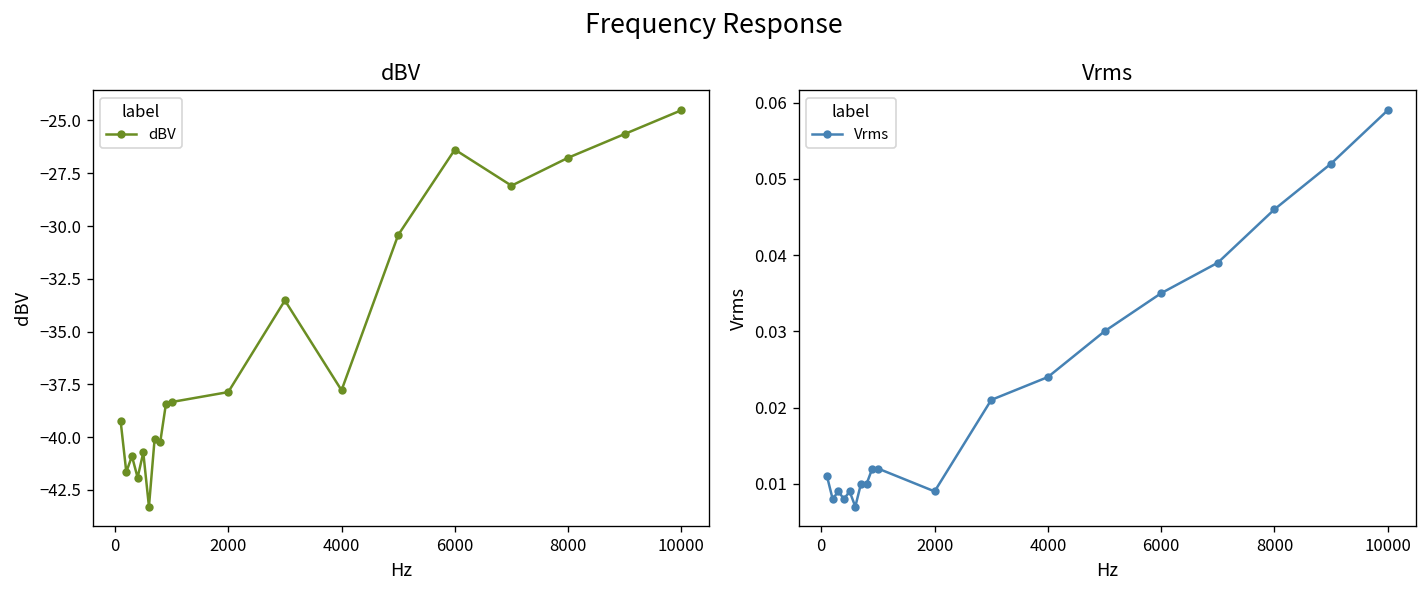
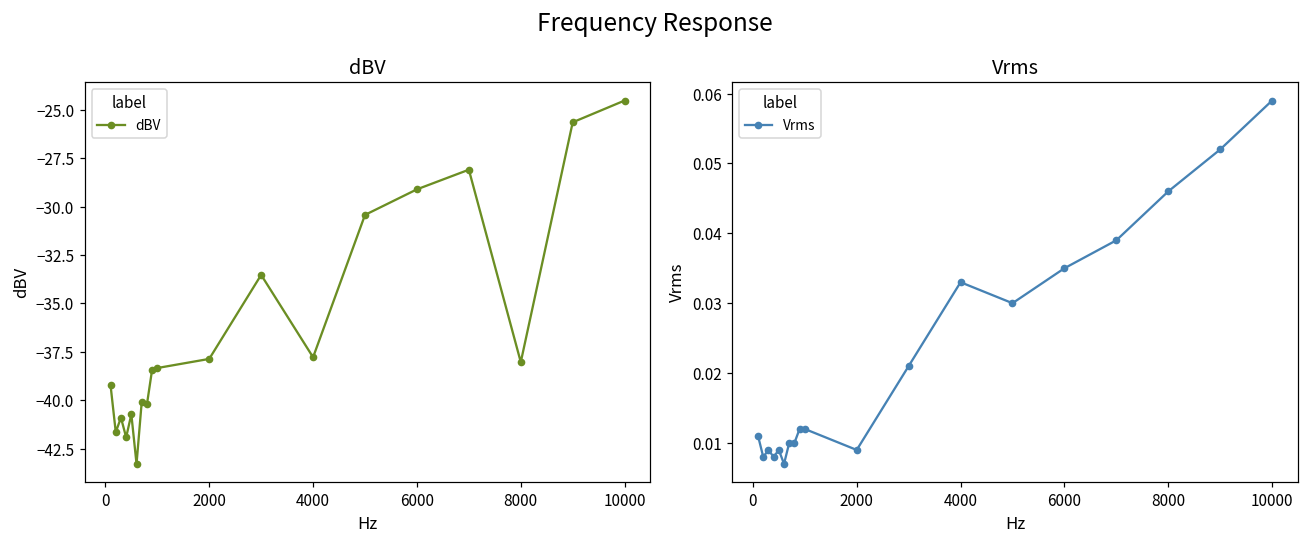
  {
    "dBV": {
      "2000": -37.9,
      "4000": -37.8,
-     "6000": -26.4,
-     "8000": -26.8,
+     "6000": -29.1,
+     "8000": -38.0,
      "10000": -24.5
    },
    "Vrms": {
      "2000": 0.009,
-     "4000": 0.024,
+     "4000": 0.033,
      "6000": 0.035,
      "8000": 0.046,
      "10000": 0.059
    }
  }
